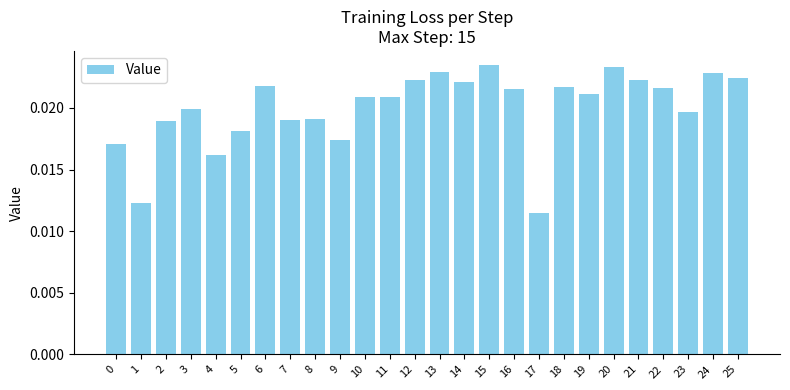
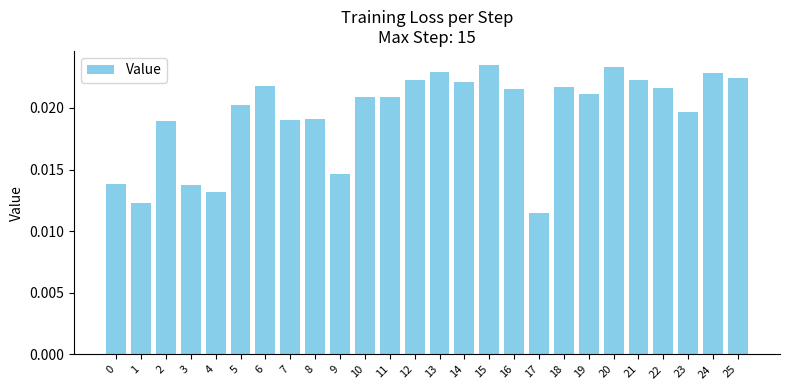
  {
-   "0": 0.0171,
+   "0": 0.0138,
    "1": 0.0123,
    "2": 0.0190,
-   "3": 0.0199,
-   "4": 0.0162,
-   "5": 0.0181,
+   "3": 0.0137,
+   "4": 0.0132,
+   "5": 0.0202,
    "6": 0.0218,
    "7": 0.0190,
    "8": 0.0191,
-   "9": 0.0174,
+   "9": 0.0147,
    "10": 0.0209,
    "11": 0.0209,
    "12": 0.0223,
    "13": 0.0229,
    "14": 0.0221,
    "15": 0.0235,
    "16": 0.0215,
    "17": 0.0115,
    "18": 0.0217,
    "19": 0.0211,
    "20": 0.0233,
    "21": 0.0223,
    "22": 0.0216,
    "23": 0.0196,
    "24": 0.0229,
    "25": 0.0224
  }
